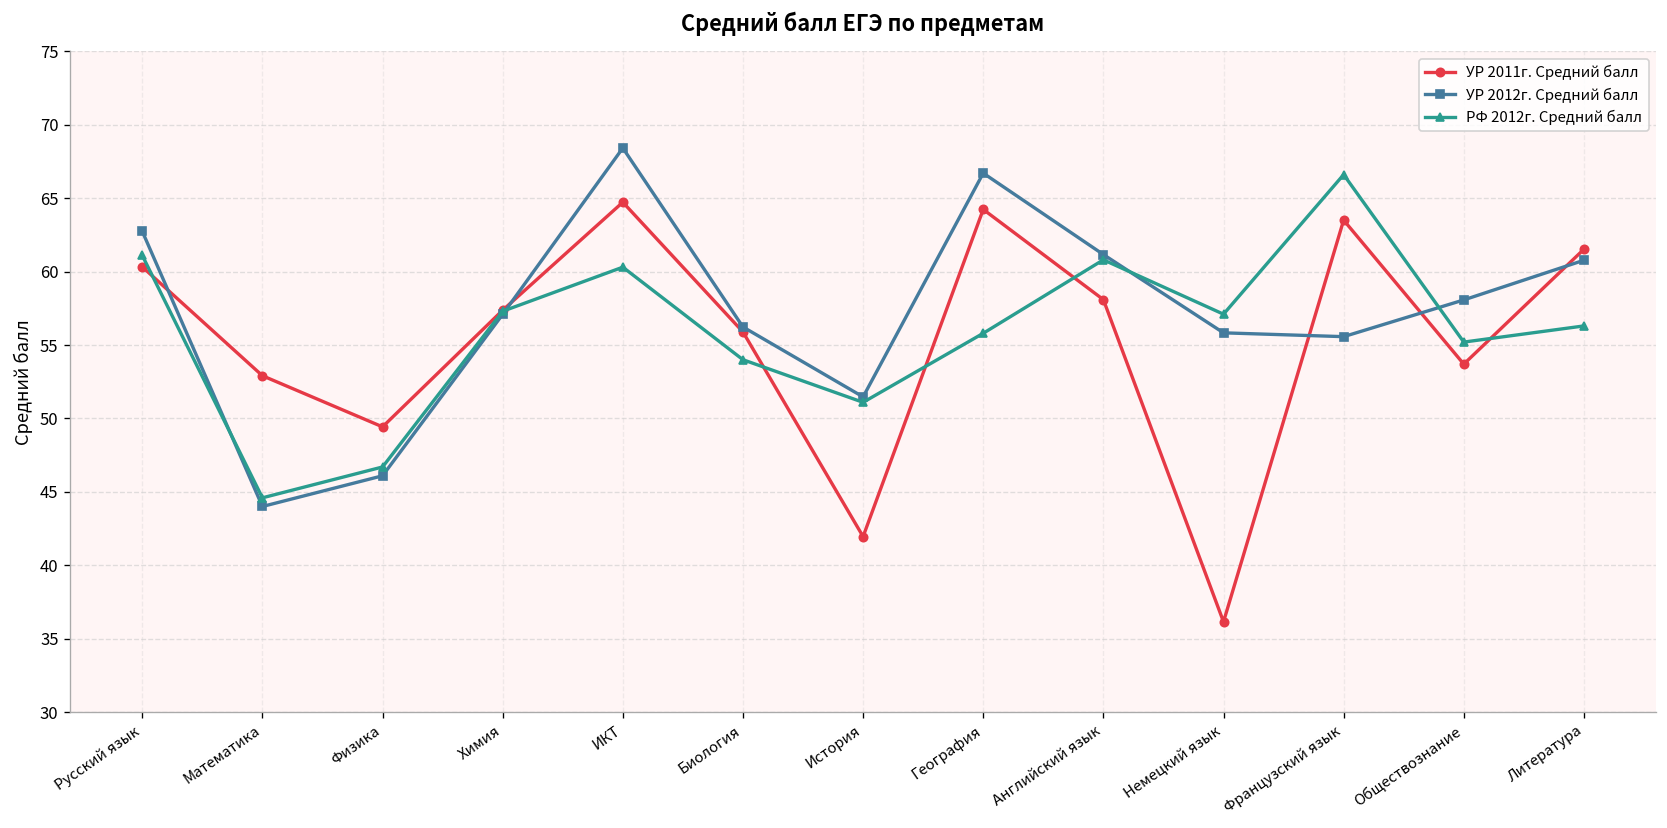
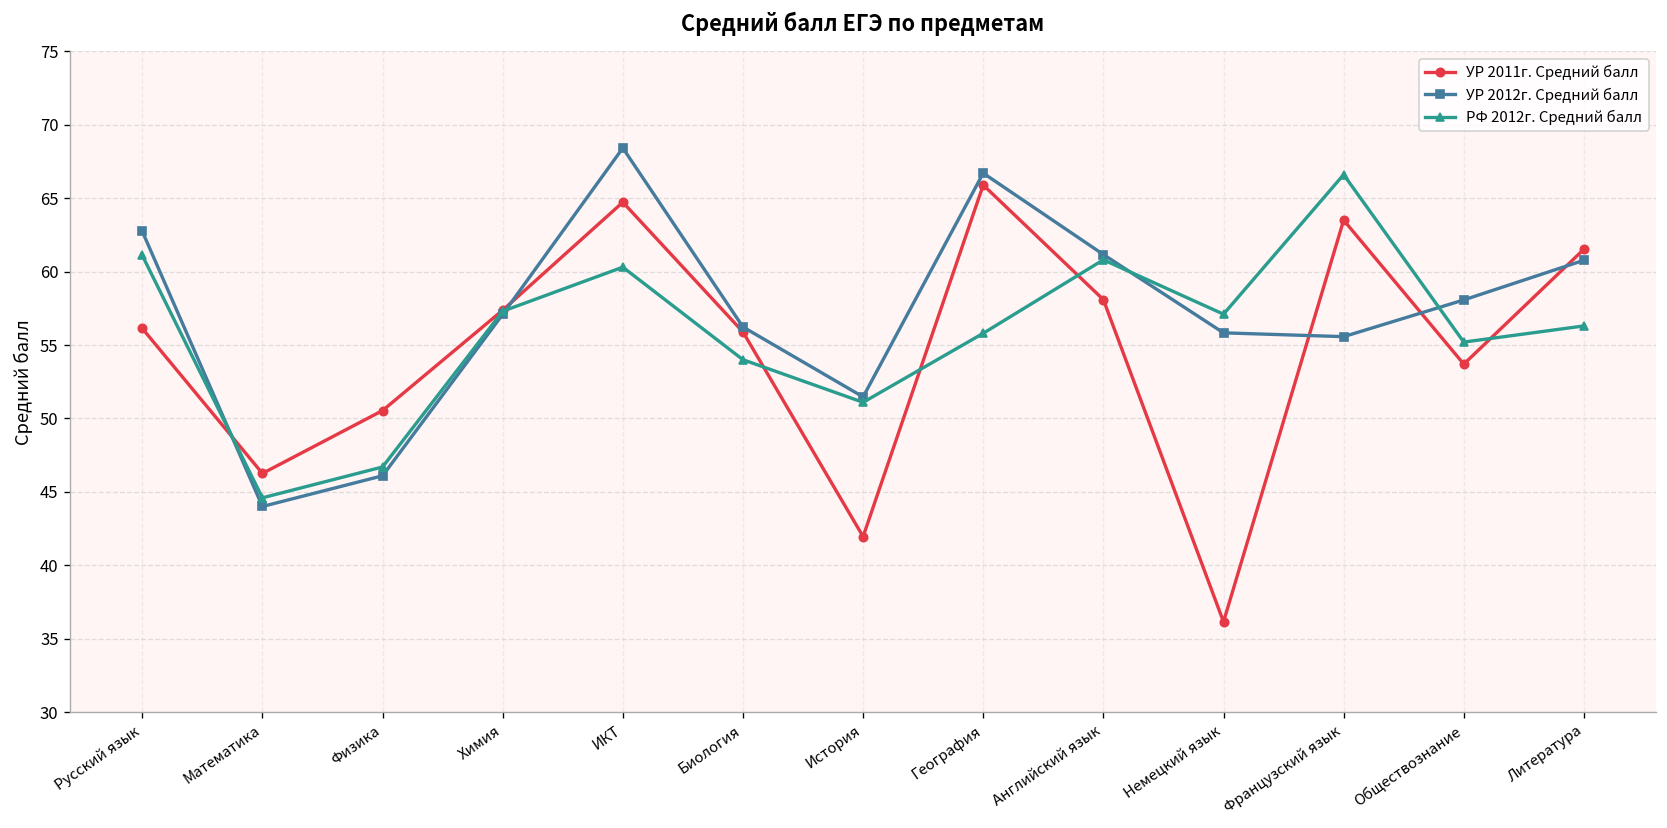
  {
    "УР 2011г. Средний балл": {
-     "Русский язык": 60.3,
-     "Математика": 52.9,
-     "Физика": 49.4,
+     "Русский язык": 56.1,
+     "Математика": 46.3,
+     "Физика": 50.5,
      "ИКТ": 64.7,
      "Биология": 55.9,
      "История": 42.0,
-     "География": 64.2,
+     "География": 65.9,
      "Английский язык": 58.1,
      "Немецкий язык": 36.2,
      "Французский язык": 63.5,
      "Обществознание": 53.7,
      "Литература": 61.5
    }
  }
